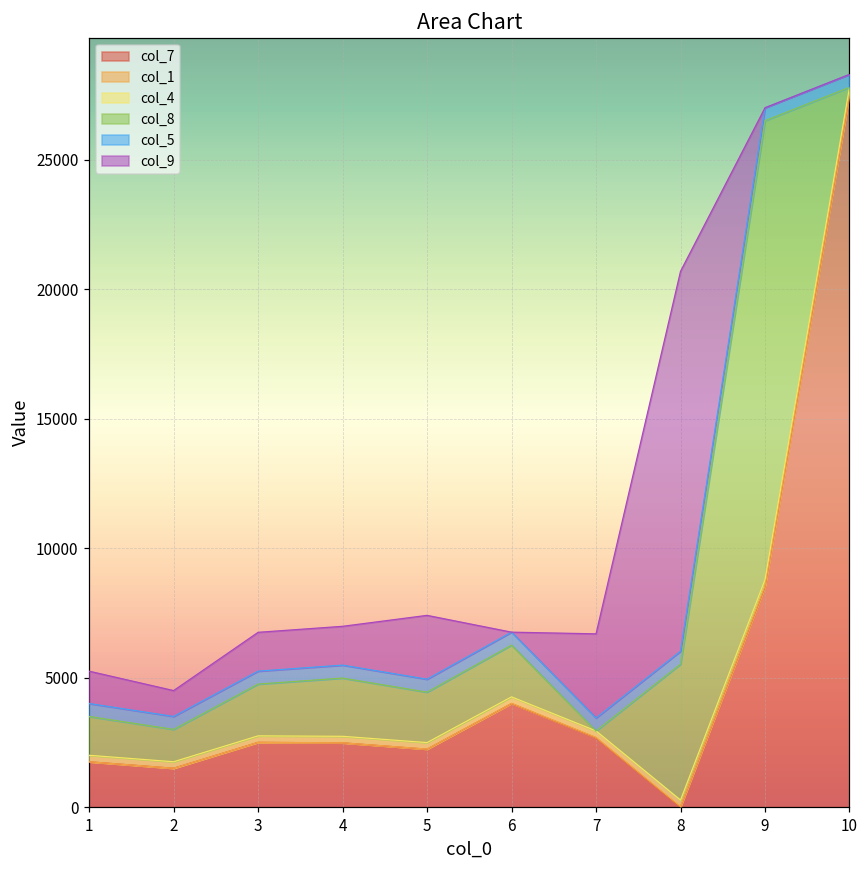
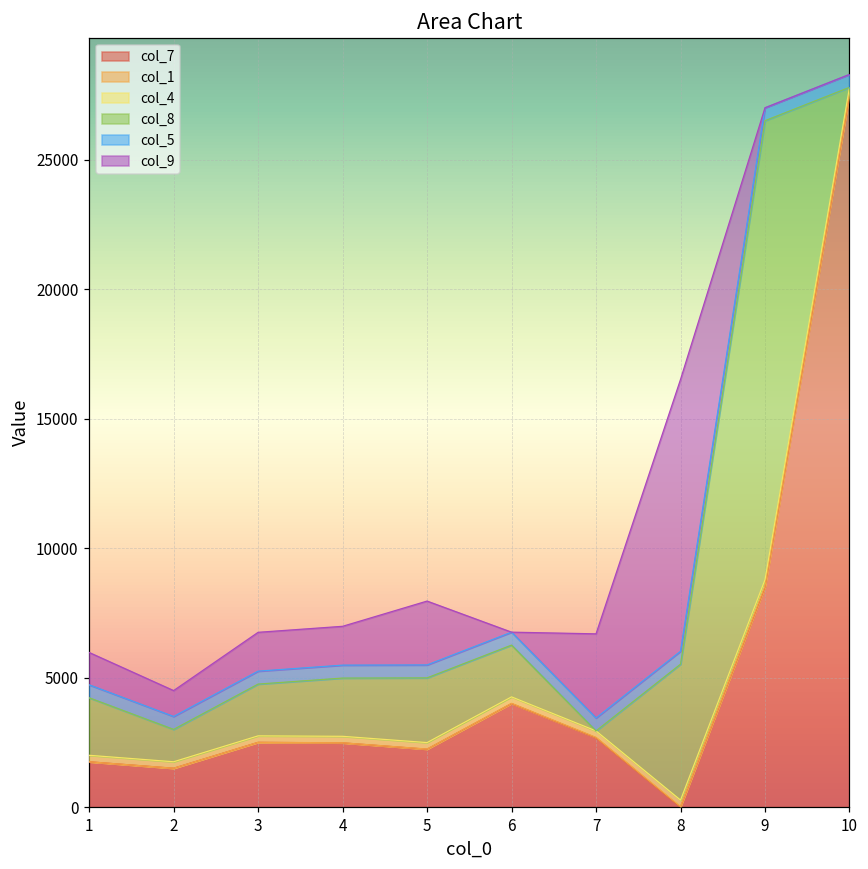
  {
    "col_8": {
-     "1": 1500,
+     "1": 2200,
      "2": 1300,
      "3": 2000,
      "4": 2300,
-     "5": 1900,
+     "5": 2500,
      "6": 2000,
      "8": 5300,
      "9": 17700
    },
    "col_5": {
      "1": 500,
      "2": 500,
      "3": 500,
      "4": 500,
      "5": 500,
      "7": 500,
      "8": 500
    },
    "col_9": {
      "1": 1300,
      "2": 1000,
      "3": 1500,
      "4": 1500,
      "5": 2500,
      "7": 3300,
-     "8": 14700
+     "8": 10500
    }
  }
